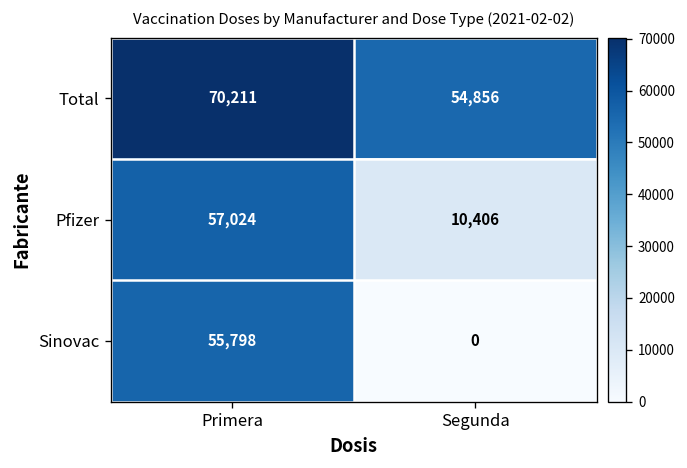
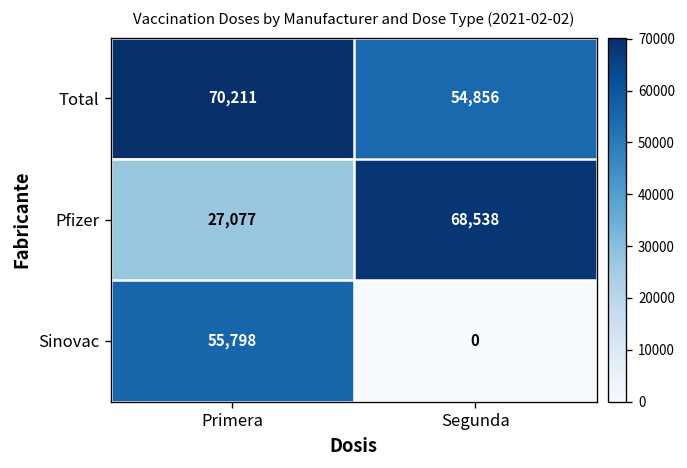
  {
    "Total": {
      "Primera": "70,211",
      "Segunda": "54,856"
    },
    "Pfizer": {
-     "Primera": "57,024",
-     "Segunda": "10,406"
+     "Primera": "27,077",
+     "Segunda": "68,538"
    },
    "Sinovac": {
      "Primera": "55,798",
      "Segunda": "0"
    }
  }
